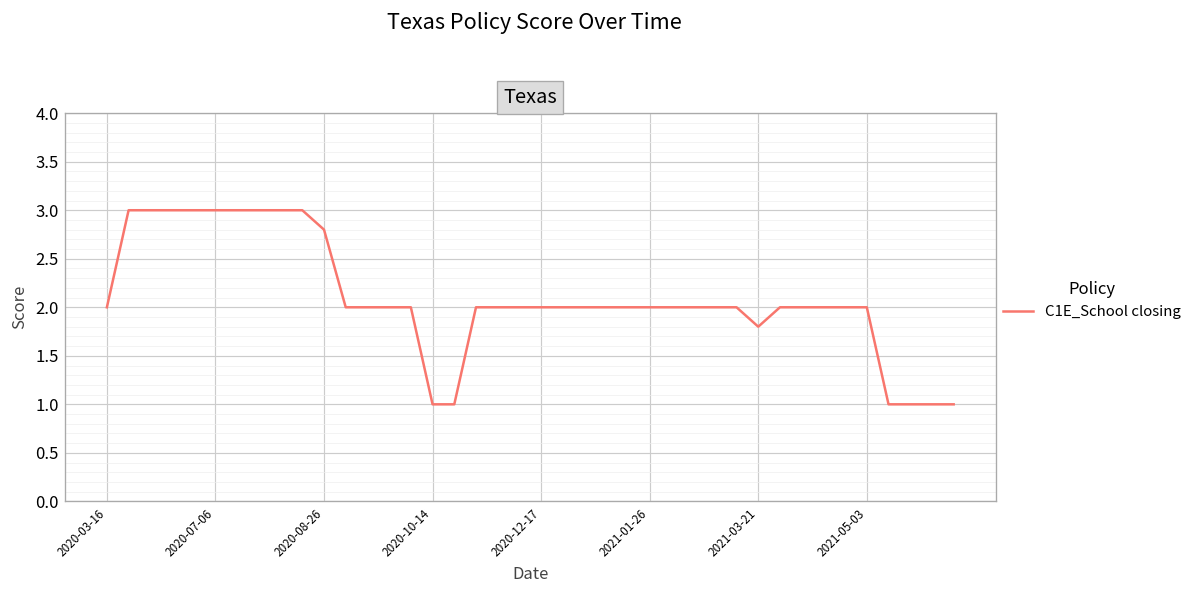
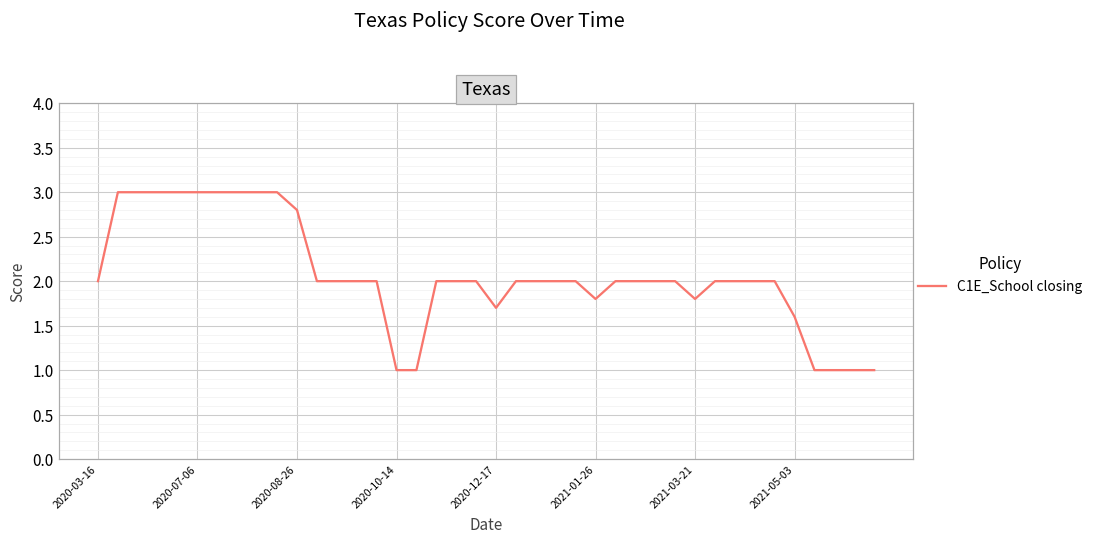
  {
    "2020-03-16": 2.0,
    "2020-07-06": 3.0,
    "2020-08-26": 2.8,
    "2020-10-14": 1.0,
-   "2020-12-17": 2.0,
-   "2021-01-26": 2.0,
+   "2020-12-17": 1.7,
+   "2021-01-26": 1.8,
    "2021-03-21": 1.8,
-   "2021-05-03": 2.0
+   "2021-05-03": 1.6
  }
